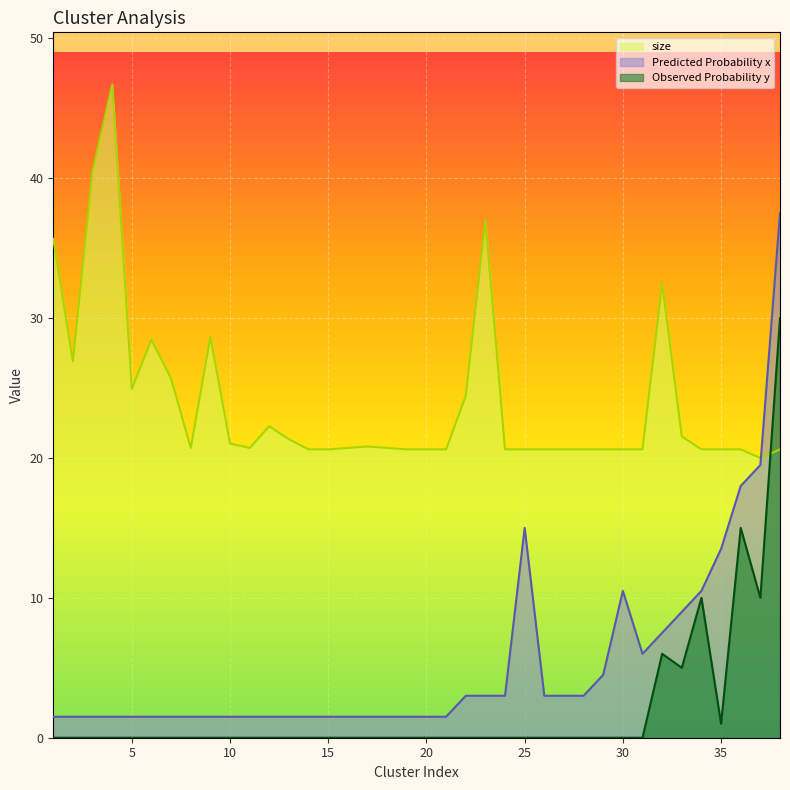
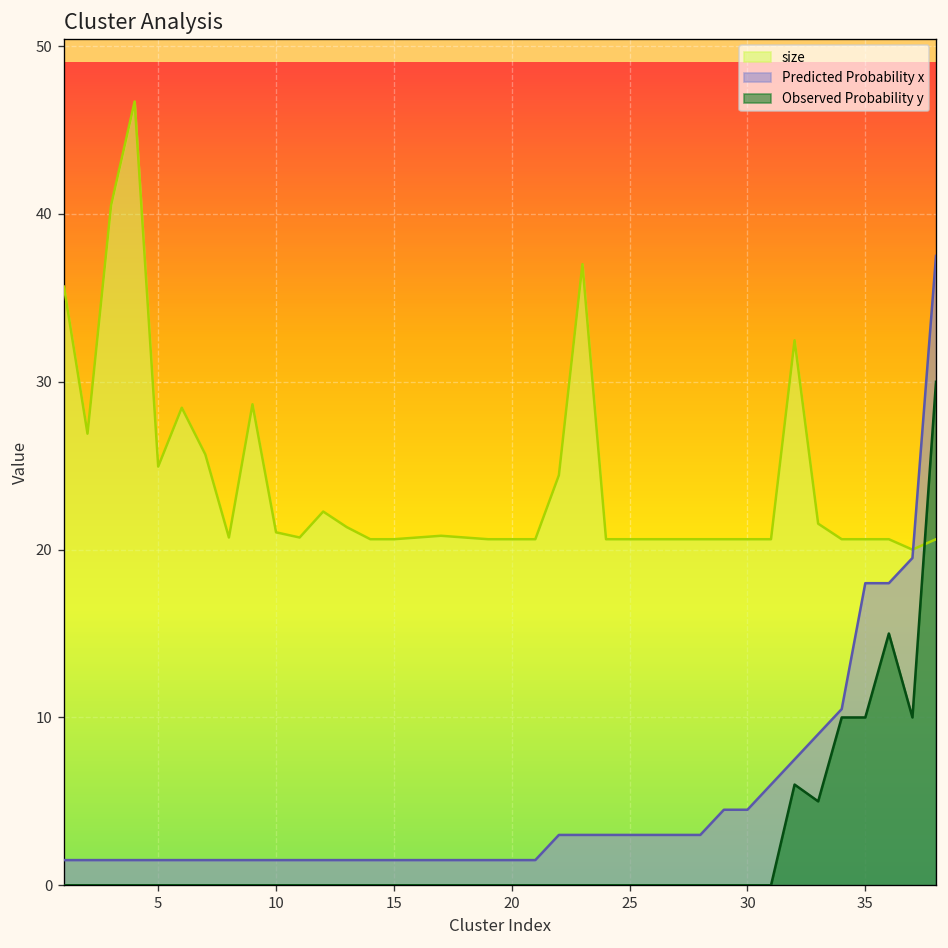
  {
    "size": {
      "5": 24.9,
      "10": 21.0,
      "15": 20.6,
      "20": 20.6,
      "25": 20.6,
      "30": 20.6,
      "35": 20.6
    },
    "Predicted Probability x": {
      "5": 1.5,
      "10": 1.5,
      "15": 1.5,
      "20": 1.5,
-     "25": 15.0,
-     "30": 10.5,
-     "35": 13.5
+     "25": 3.0,
+     "30": 4.5,
+     "35": 18.0
    },
    "Observed Probability y": {
      "5": 0.0,
      "10": 0.0,
      "15": 0.0,
      "20": 0.0,
      "25": 0.0,
      "30": 0.0,
-     "35": 1.0
+     "35": 10.0
    }
  }
